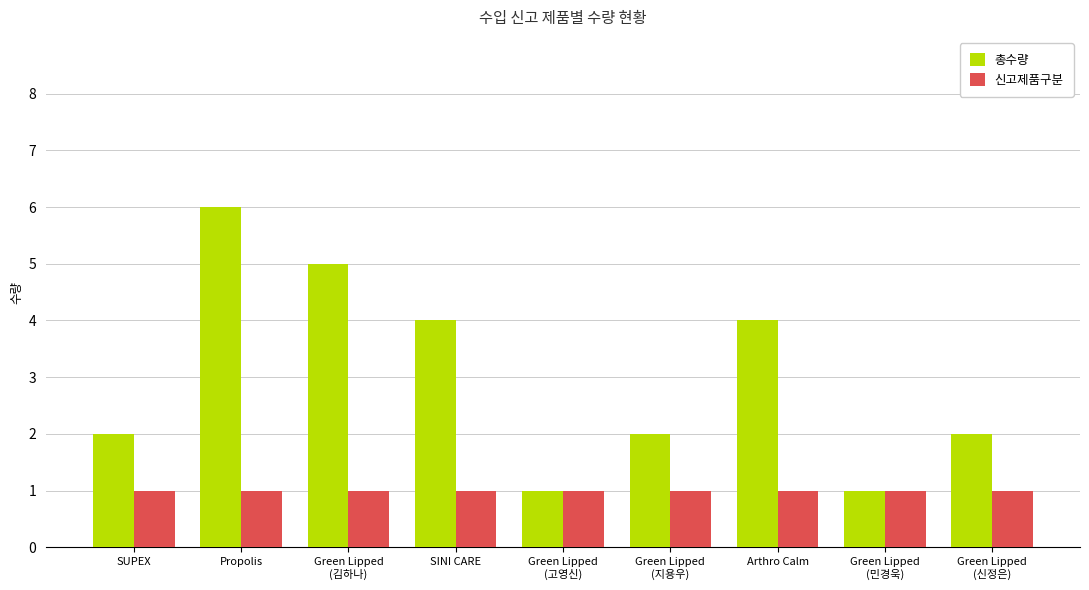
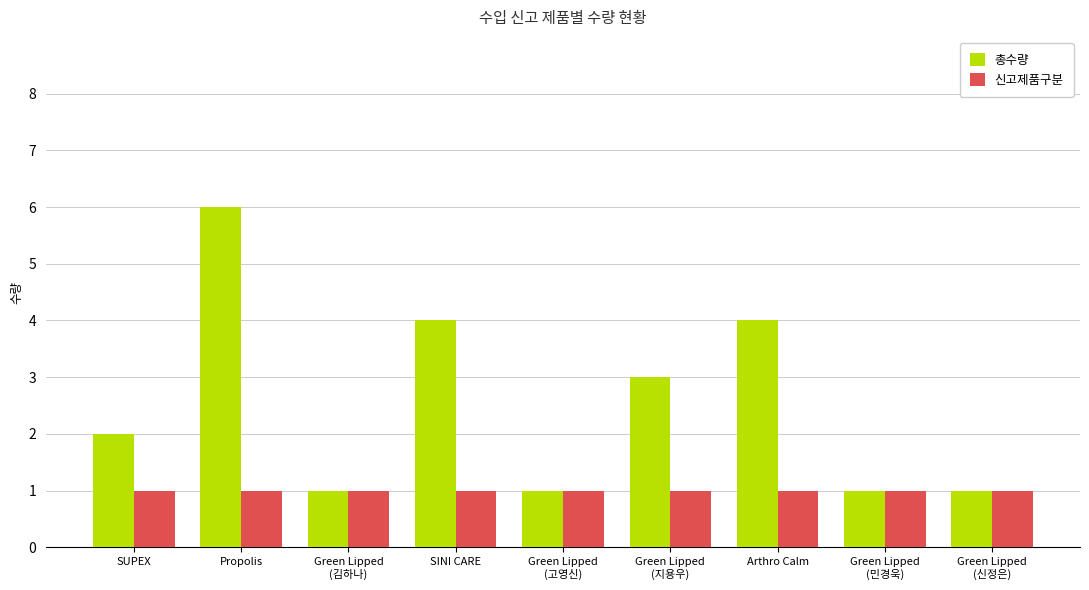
  {
    "총수량": {
      "SUPEX": 2,
      "Propolis": 6,
-     "Green Lipped (김하나)": 5,
+     "Green Lipped (김하나)": 1,
      "SINI CARE": 4,
      "Green Lipped (고영신)": 1,
-     "Green Lipped (지용우)": 2,
+     "Green Lipped (지용우)": 3,
      "Arthro Calm": 4,
      "Green Lipped (민경욱)": 1,
-     "Green Lipped (신정은)": 2
+     "Green Lipped (신정은)": 1
    },
    "신고제품구분": {
      "SUPEX": 1,
      "Propolis": 1,
      "Green Lipped (김하나)": 1,
      "SINI CARE": 1,
      "Green Lipped (고영신)": 1,
      "Green Lipped (지용우)": 1,
      "Arthro Calm": 1,
      "Green Lipped (민경욱)": 1,
      "Green Lipped (신정은)": 1
    }
  }
